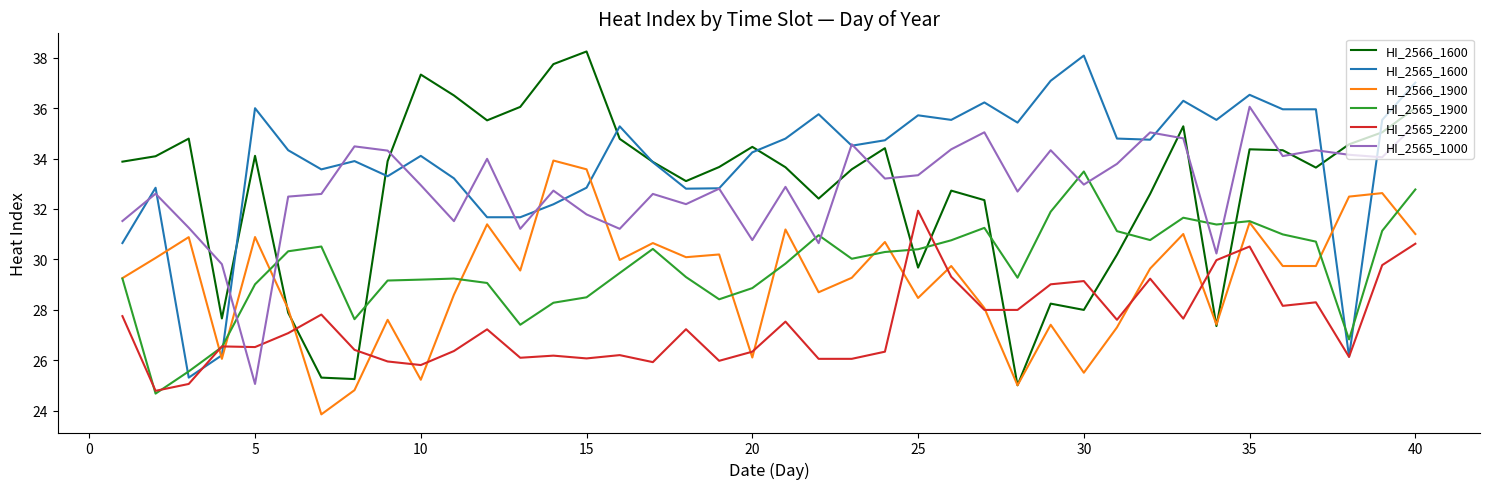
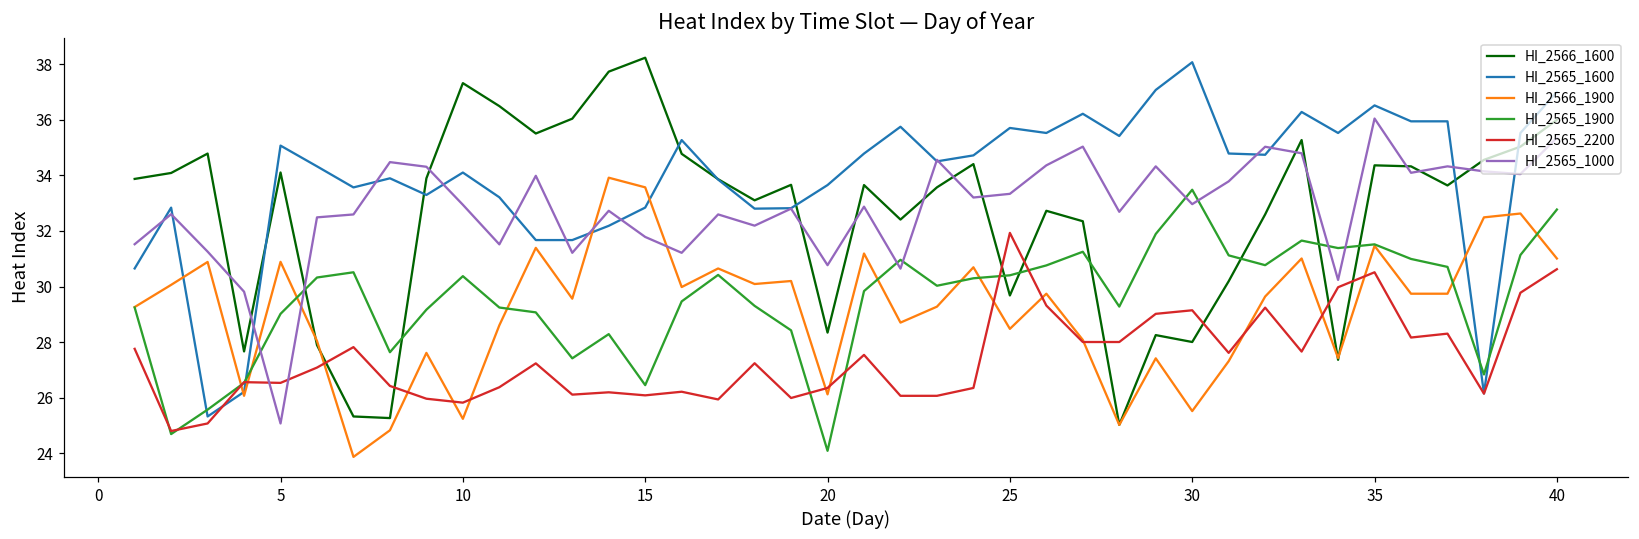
  {
    "HI_2566_1600": {
      "5": 34.1,
      "10": 37.3,
      "15": 38.2,
-     "20": 34.5,
+     "20": 28.3,
      "25": 29.7,
      "30": 28.0,
      "35": 34.4
    },
    "HI_2565_1600": {
-     "5": 36.0,
+     "5": 35.1,
      "10": 34.1,
      "15": 32.8,
-     "20": 34.2,
+     "20": 33.7,
      "25": 35.7,
      "30": 38.1,
      "35": 36.5
    },
    "HI_2566_1900": {
      "5": 30.9,
      "10": 25.2,
      "15": 33.6,
      "20": 26.1,
      "25": 28.5,
      "30": 25.5,
      "40": 31.0
    },
    "HI_2565_1900": {
      "5": 29.0,
-     "10": 29.2,
-     "15": 28.5,
-     "20": 28.9,
+     "10": 30.4,
+     "15": 26.4,
+     "20": 24.1,
      "25": 30.4,
      "30": 33.5,
      "40": 32.8
    },
    "HI_2565_2200": {
      "5": 26.5,
      "10": 25.8,
      "15": 26.1,
      "20": 26.3,
      "25": 31.9,
      "30": 29.1,
      "35": 30.5,
      "40": 30.6
    },
    "HI_2565_1000": {
      "5": 25.1,
      "10": 32.9,
      "15": 31.8,
      "20": 30.8,
      "25": 33.3,
      "30": 33.0,
      "35": 36.0
    }
  }
